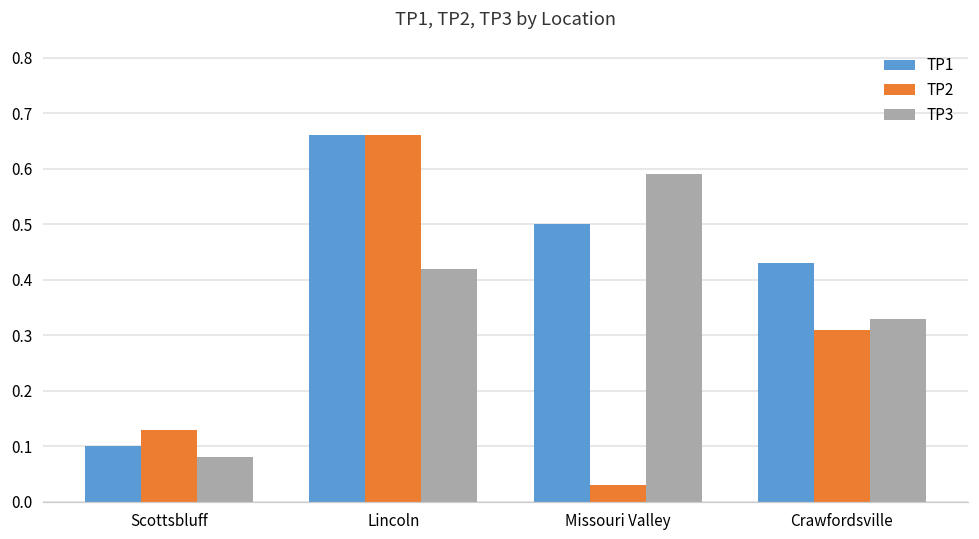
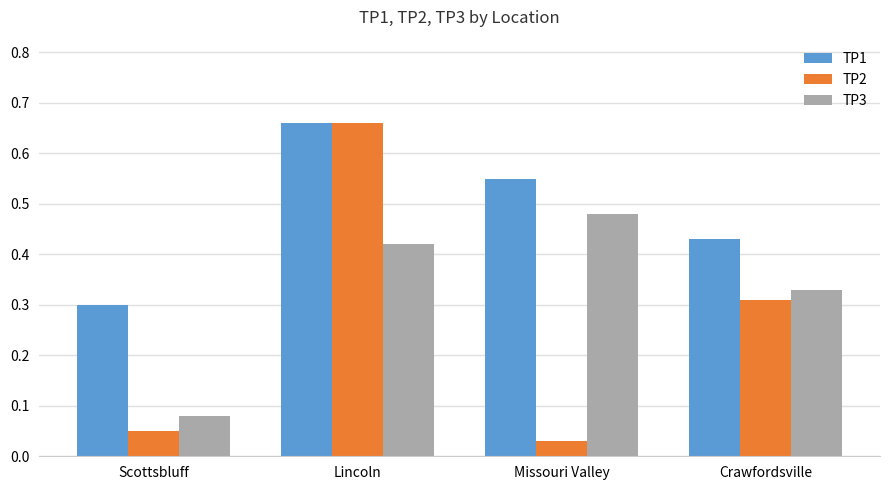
  {
    "TP1": {
-     "Scottsbluff": 0.1,
+     "Scottsbluff": 0.3,
      "Lincoln": 0.66,
-     "Missouri Valley": 0.50,
+     "Missouri Valley": 0.55,
      "Crawfordsville": 0.43
    },
    "TP2": {
-     "Scottsbluff": 0.13,
+     "Scottsbluff": 0.05,
      "Lincoln": 0.66,
      "Missouri Valley": 0.03,
      "Crawfordsville": 0.31
    },
    "TP3": {
      "Scottsbluff": 0.08,
      "Lincoln": 0.42,
-     "Missouri Valley": 0.59,
+     "Missouri Valley": 0.48,
      "Crawfordsville": 0.33
    }
  }
